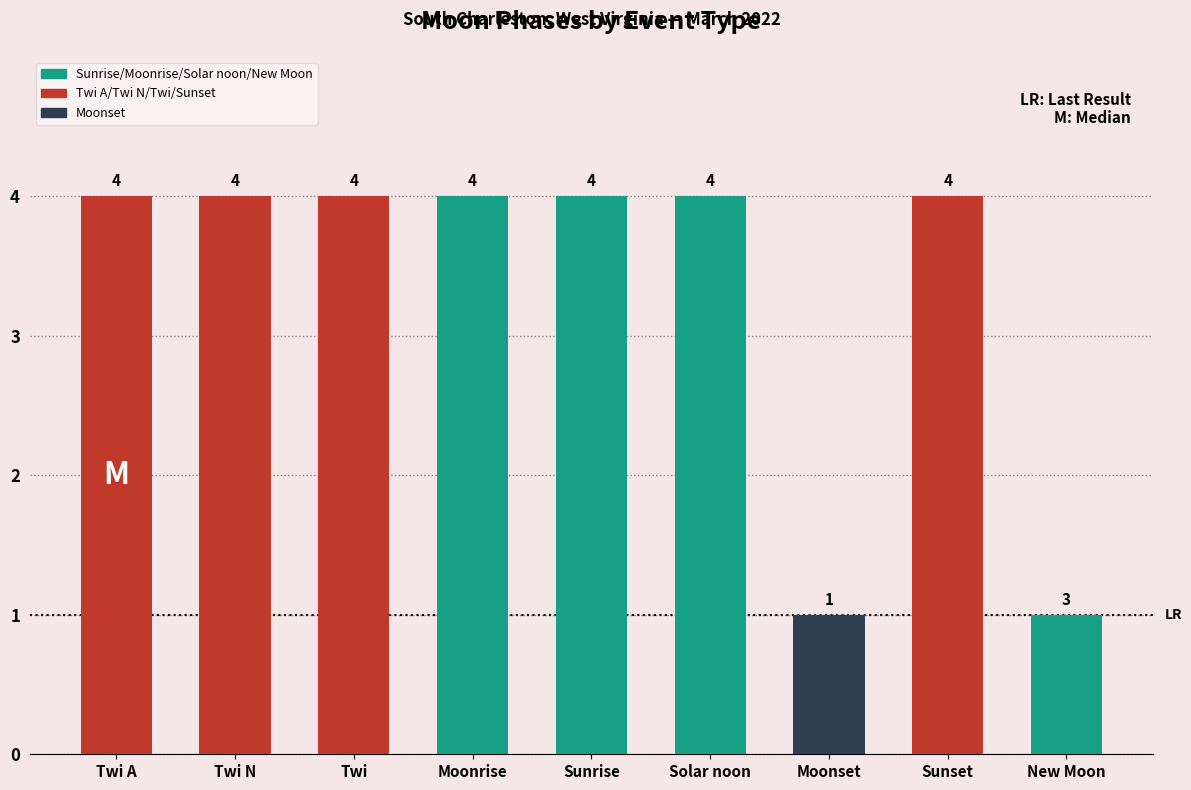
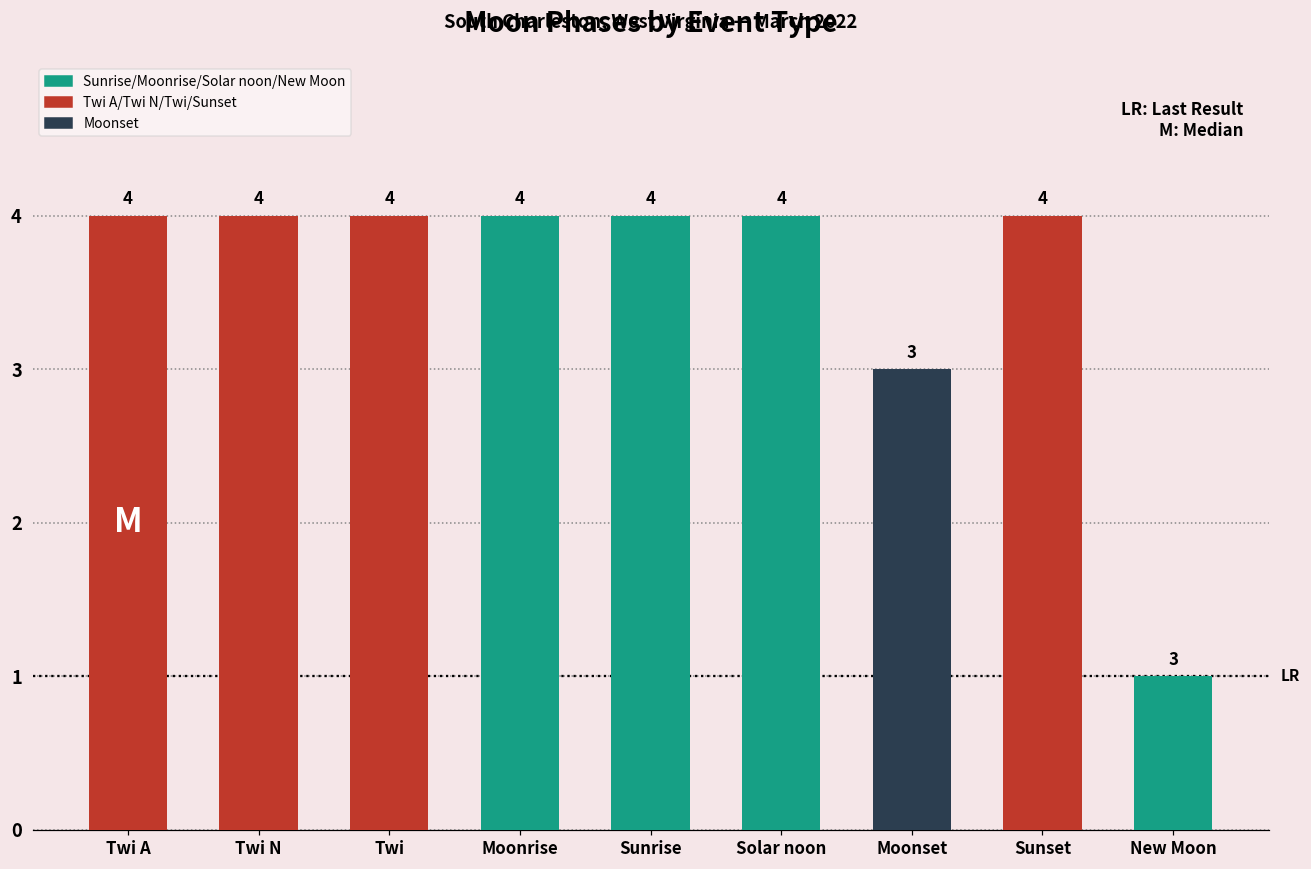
  {
    "Twi A": 4,
    "Twi N": 4,
    "Twi": 4,
    "Moonrise": 4,
    "Sunrise": 4,
    "Solar noon": 4,
-   "Moonset": 1,
+   "Moonset": 3,
    "Sunset": 4
  }
